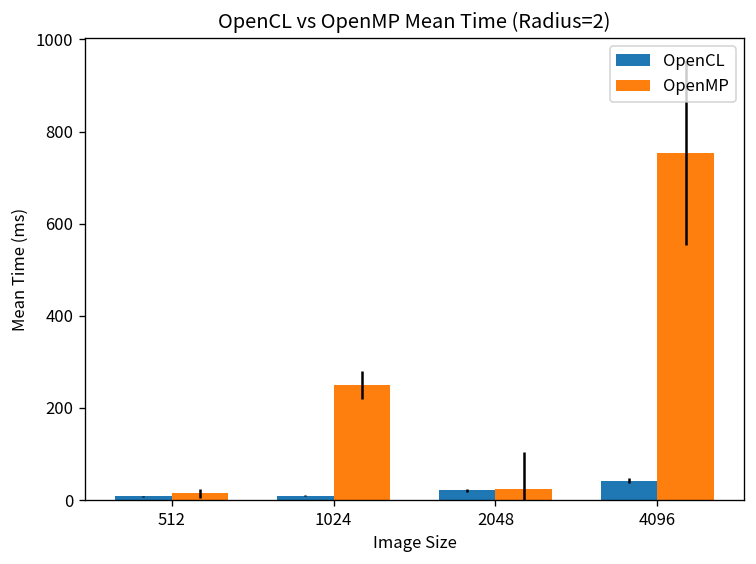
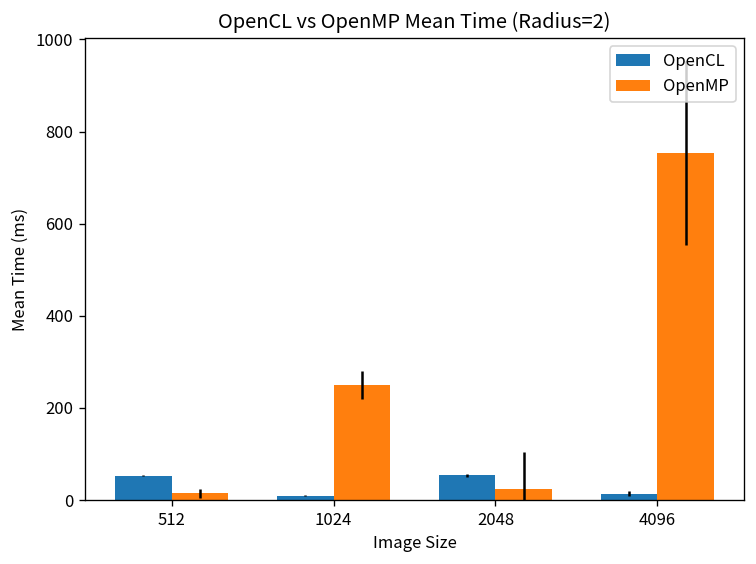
  {
    "OpenCL": {
-     "512": 10,
+     "512": 50,
      "1024": 10,
-     "2048": 20,
-     "4096": 40
+     "2048": 50,
+     "4096": 10
    },
    "OpenMP": {
      "512": 20,
      "1024": 250,
      "2048": 30,
      "4096": 750
    }
  }
